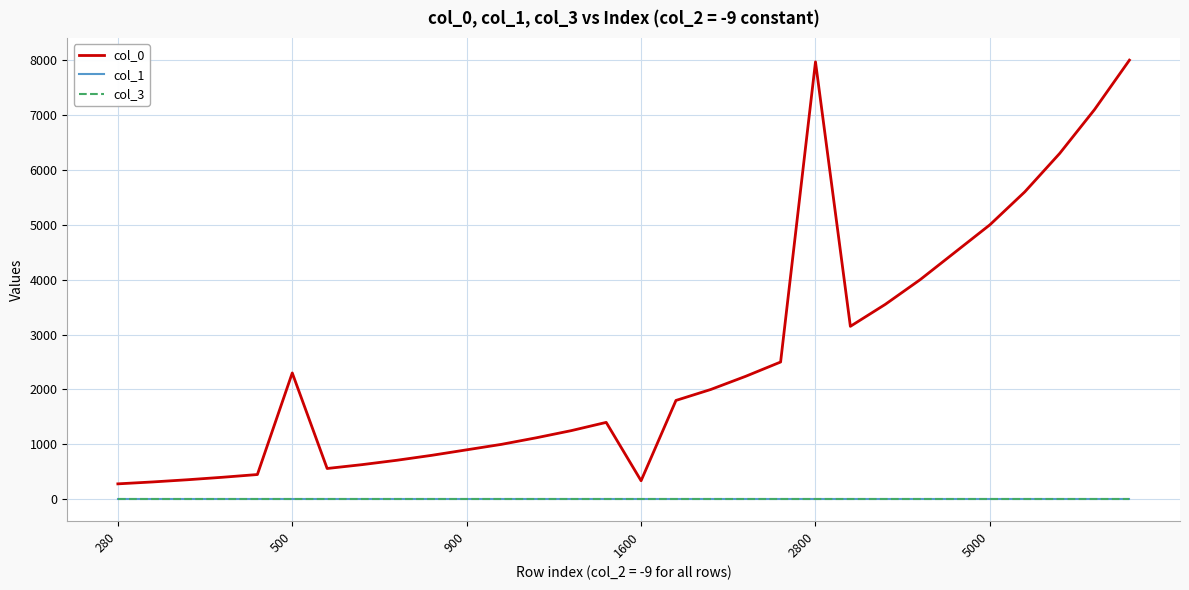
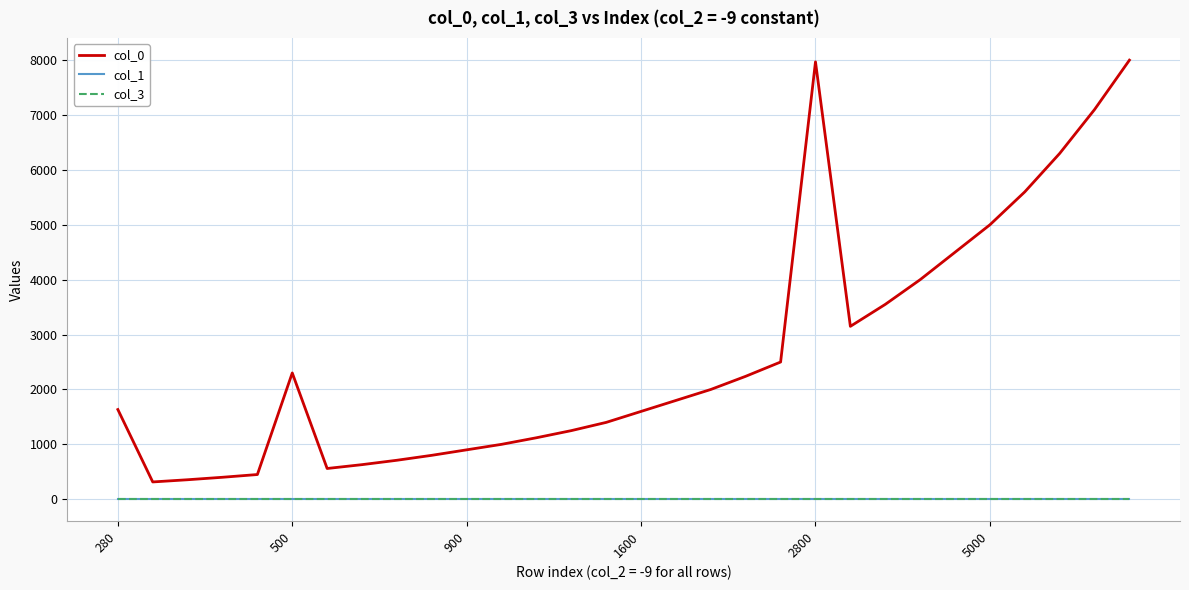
  {
    "col_0": {
-     "280": 300,
+     "280": 1600,
      "500": 2300,
      "900": 900,
-     "1600": 300,
+     "1600": 1600,
      "2800": 8000,
      "5000": 5000
    },
    "col_3": {
      "280": 0,
      "500": 0,
      "900": 0,
      "1600": 0,
      "2800": 0,
      "5000": 0
    }
  }
